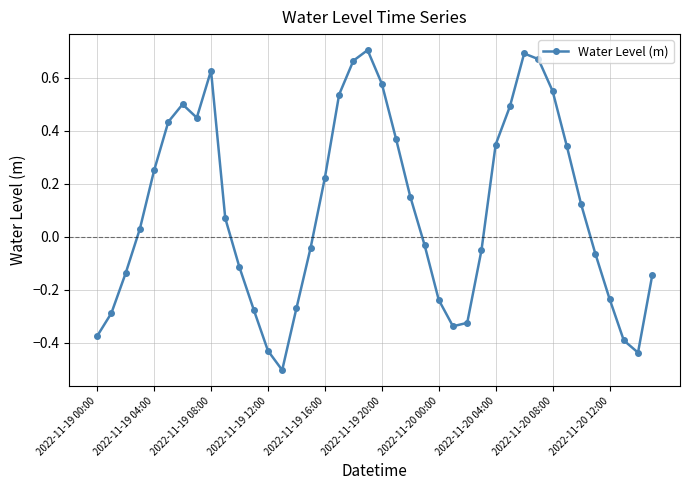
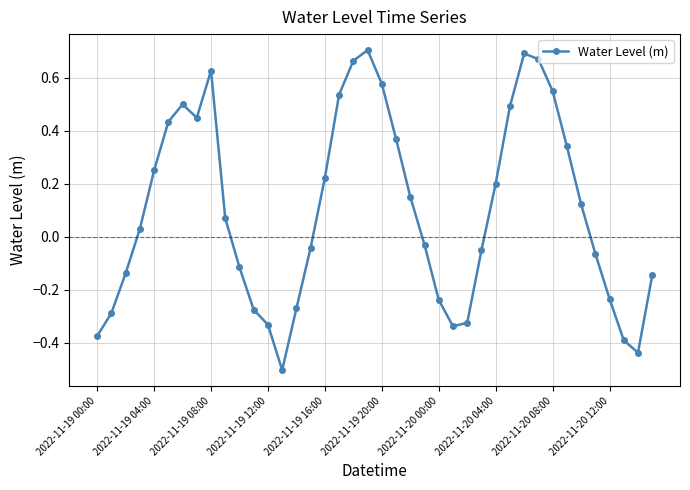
  {
    "2022-11-19 00:00": -0.38,
    "2022-11-19 04:00": 0.25,
    "2022-11-19 08:00": 0.63,
-   "2022-11-19 12:00": -0.43,
+   "2022-11-19 12:00": -0.33,
    "2022-11-19 16:00": 0.22,
    "2022-11-19 20:00": 0.58,
    "2022-11-20 00:00": -0.24,
-   "2022-11-20 04:00": 0.35,
+   "2022-11-20 04:00": 0.20,
    "2022-11-20 08:00": 0.55,
    "2022-11-20 12:00": -0.23
  }
